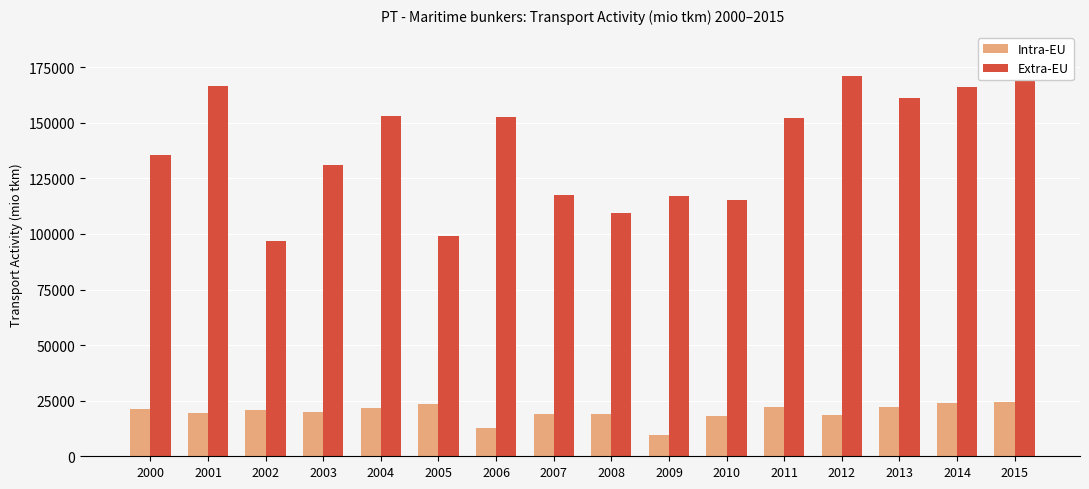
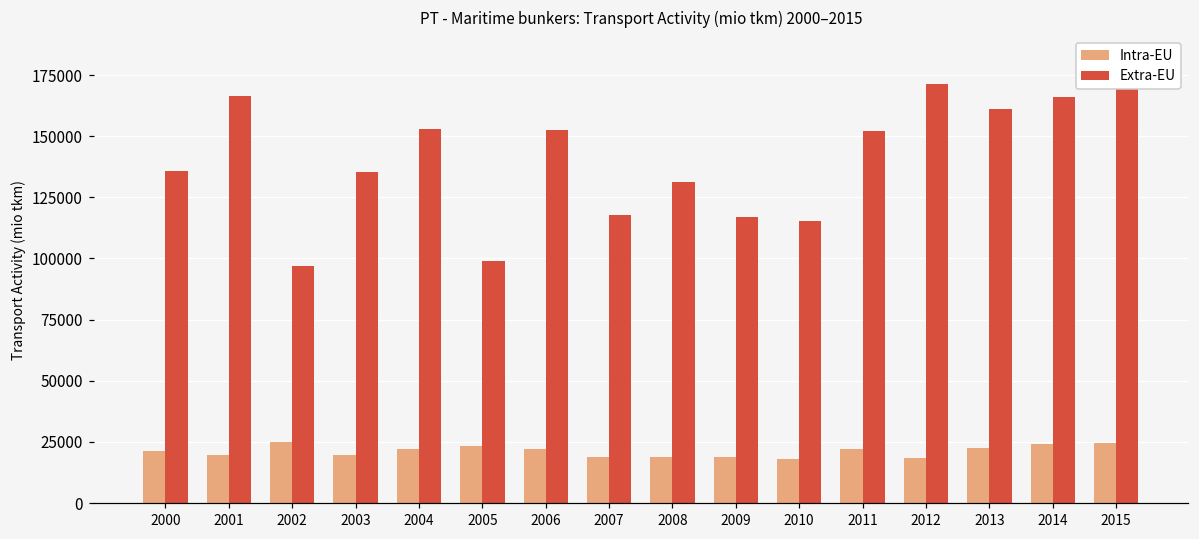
  {
    "Intra-EU": {
      "2000": 21000,
      "2001": 20000,
-     "2002": 21000,
+     "2002": 25000,
      "2003": 20000,
      "2004": 22000,
      "2005": 23000,
-     "2006": 13000,
+     "2006": 22000,
      "2007": 19000,
      "2008": 19000,
-     "2009": 10000,
+     "2009": 19000,
      "2010": 18000,
      "2011": 22000,
      "2012": 18000,
      "2013": 22000,
      "2014": 24000,
      "2015": 25000
    },
    "Extra-EU": {
      "2000": 136000,
      "2001": 166000,
      "2002": 97000,
-     "2003": 131000,
+     "2003": 135000,
      "2004": 153000,
      "2005": 99000,
      "2006": 152000,
      "2007": 118000,
-     "2008": 110000,
+     "2008": 131000,
      "2009": 117000,
      "2010": 115000,
      "2011": 152000,
      "2012": 171000,
      "2013": 161000,
      "2014": 166000
    }
  }
